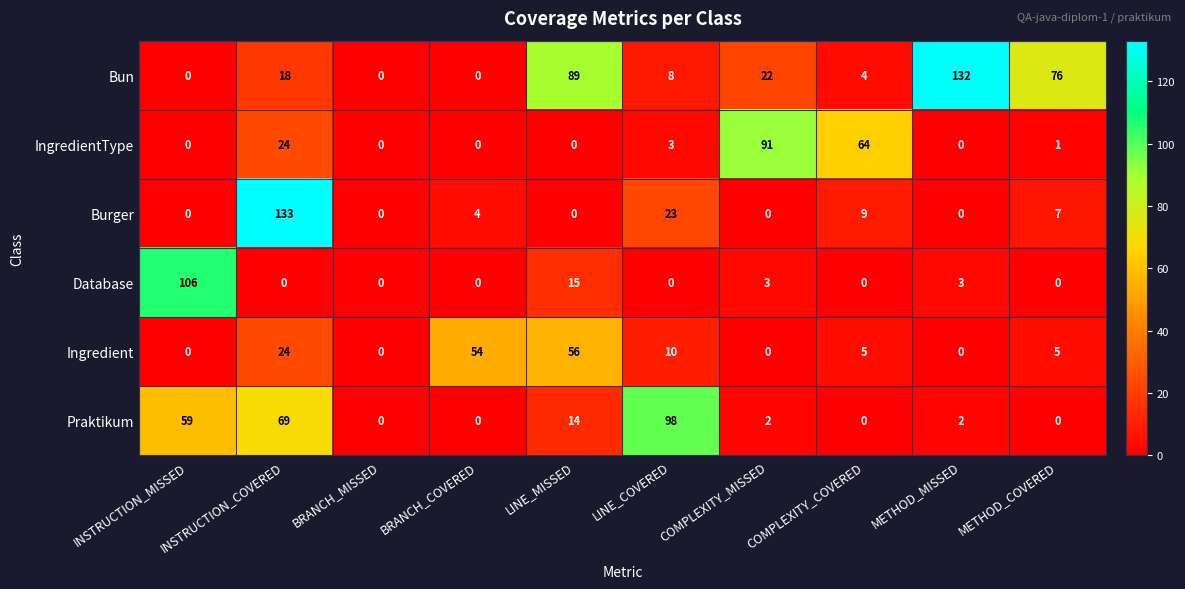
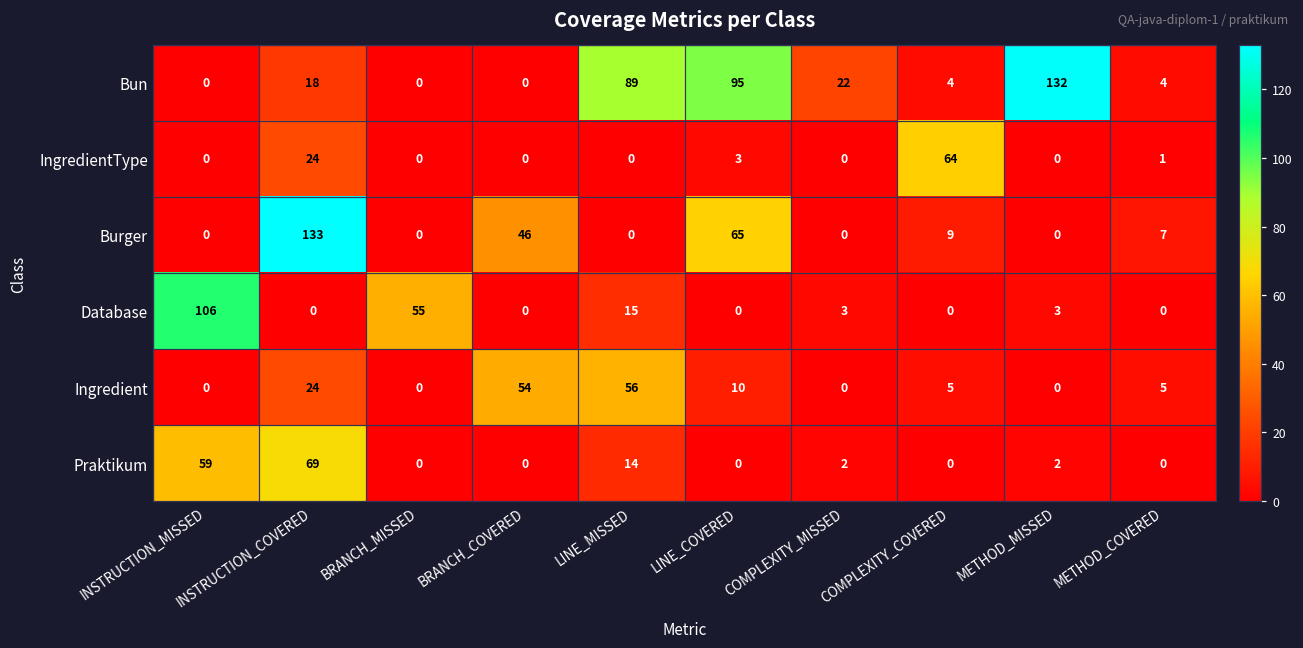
  {
    "Bun": {
      "INSTRUCTION_MISSED": 0,
      "INSTRUCTION_COVERED": 18,
      "BRANCH_MISSED": 0,
      "BRANCH_COVERED": 0,
      "LINE_MISSED": 89,
-     "LINE_COVERED": 8,
+     "LINE_COVERED": 95,
      "COMPLEXITY_MISSED": 22,
      "COMPLEXITY_COVERED": 4,
      "METHOD_MISSED": 132,
-     "METHOD_COVERED": 76
+     "METHOD_COVERED": 4
    },
    "IngredientType": {
      "INSTRUCTION_MISSED": 0,
      "INSTRUCTION_COVERED": 24,
      "BRANCH_MISSED": 0,
      "BRANCH_COVERED": 0,
      "LINE_MISSED": 0,
      "LINE_COVERED": 3,
-     "COMPLEXITY_MISSED": 91,
+     "COMPLEXITY_MISSED": 0,
      "COMPLEXITY_COVERED": 64,
      "METHOD_MISSED": 0,
      "METHOD_COVERED": 1
    },
    "Burger": {
      "INSTRUCTION_MISSED": 0,
      "INSTRUCTION_COVERED": 133,
      "BRANCH_MISSED": 0,
-     "BRANCH_COVERED": 4,
+     "BRANCH_COVERED": 46,
      "LINE_MISSED": 0,
-     "LINE_COVERED": 23,
+     "LINE_COVERED": 65,
      "COMPLEXITY_MISSED": 0,
      "COMPLEXITY_COVERED": 9,
      "METHOD_MISSED": 0,
      "METHOD_COVERED": 7
    },
    "Database": {
      "INSTRUCTION_MISSED": 106,
      "INSTRUCTION_COVERED": 0,
-     "BRANCH_MISSED": 0,
+     "BRANCH_MISSED": 55,
      "BRANCH_COVERED": 0,
      "LINE_MISSED": 15,
      "LINE_COVERED": 0,
      "COMPLEXITY_MISSED": 3,
      "COMPLEXITY_COVERED": 0,
      "METHOD_MISSED": 3,
      "METHOD_COVERED": 0
    },
    "Ingredient": {
      "INSTRUCTION_MISSED": 0,
      "INSTRUCTION_COVERED": 24,
      "BRANCH_MISSED": 0,
      "BRANCH_COVERED": 54,
      "LINE_MISSED": 56,
      "LINE_COVERED": 10,
      "COMPLEXITY_MISSED": 0,
      "COMPLEXITY_COVERED": 5,
      "METHOD_MISSED": 0,
      "METHOD_COVERED": 5
    },
    "Praktikum": {
      "INSTRUCTION_MISSED": 59,
      "INSTRUCTION_COVERED": 69,
      "BRANCH_MISSED": 0,
      "BRANCH_COVERED": 0,
      "LINE_MISSED": 14,
-     "LINE_COVERED": 98,
+     "LINE_COVERED": 0,
      "COMPLEXITY_MISSED": 2,
      "COMPLEXITY_COVERED": 0,
      "METHOD_MISSED": 2,
      "METHOD_COVERED": 0
    }
  }
